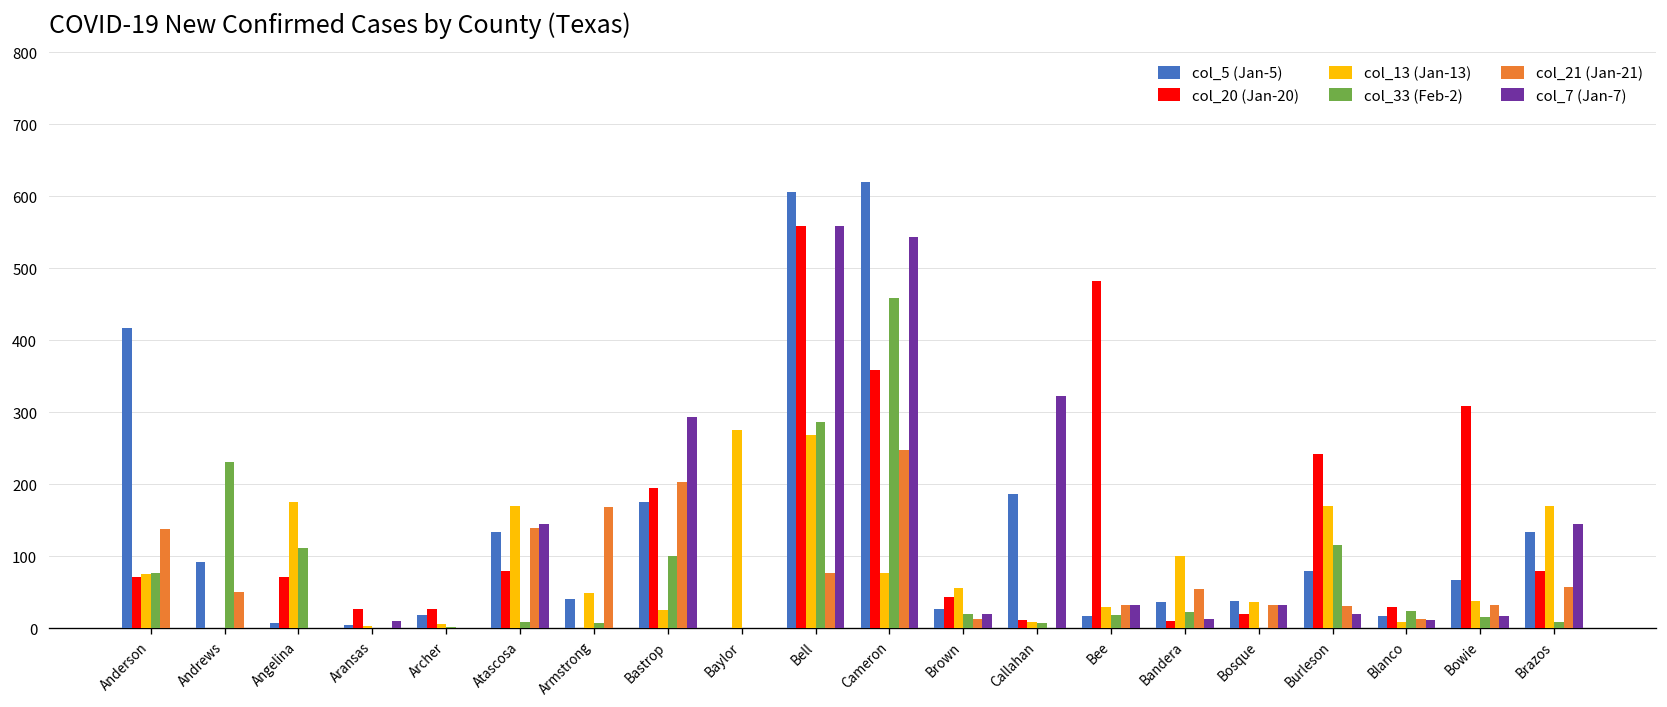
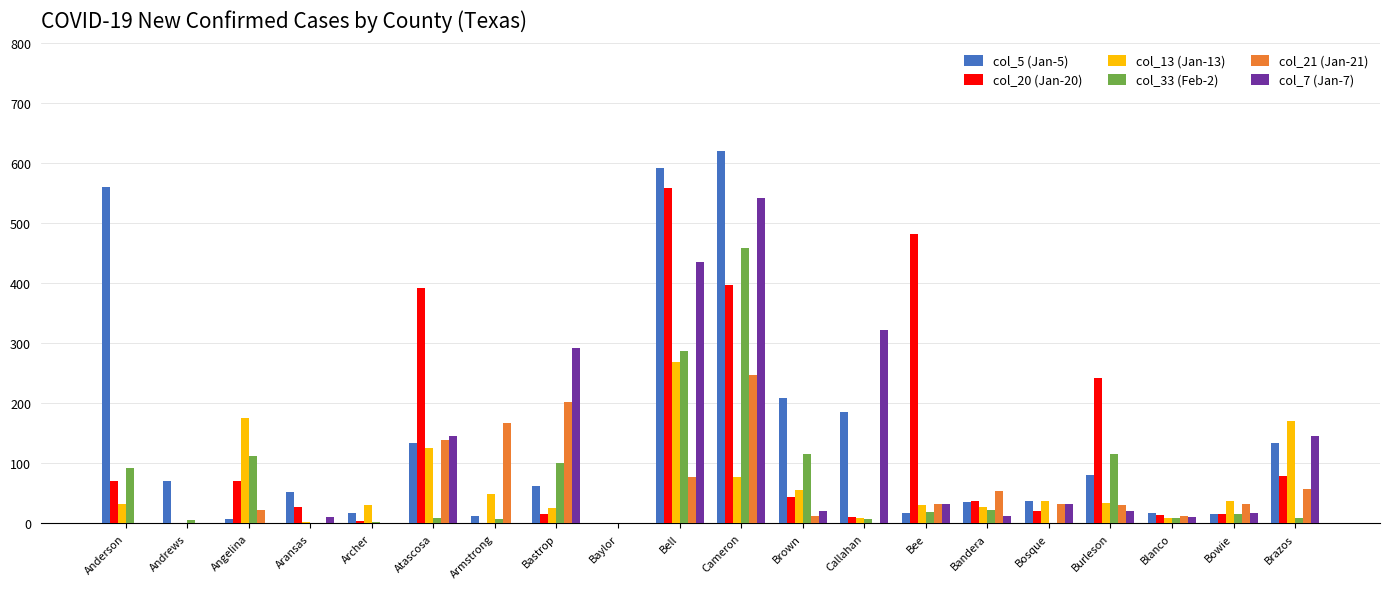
  {
    "col_5 (Jan-5)": {
-     "Anderson": 420,
-     "Andrews": 90,
+     "Anderson": 560,
+     "Andrews": 70,
      "Angelina": 10,
-     "Aransas": 10,
+     "Aransas": 50,
      "Archer": 20,
      "Atascosa": 130,
-     "Armstrong": 40,
-     "Bastrop": 180,
+     "Armstrong": 10,
+     "Bastrop": 60,
      "Baylor": 0,
-     "Bell": 610,
+     "Bell": 590,
      "Cameron": 620,
-     "Brown": 30,
+     "Brown": 210,
      "Callahan": 190,
      "Bee": 20,
      "Bandera": 40,
      "Bosque": 40,
      "Burleson": 80,
      "Blanco": 20,
-     "Bowie": 70,
+     "Bowie": 20,
      "Brazos": 130
    },
    "col_20 (Jan-20)": {
      "Anderson": 70,
      "Andrews": 0,
      "Angelina": 70,
      "Aransas": 30,
-     "Archer": 30,
-     "Atascosa": 80,
+     "Archer": 0,
+     "Atascosa": 390,
      "Armstrong": 0,
-     "Bastrop": 200,
+     "Bastrop": 20,
      "Baylor": 0,
      "Bell": 560,
-     "Cameron": 360,
+     "Cameron": 400,
      "Brown": 40,
      "Callahan": 10,
      "Bee": 480,
-     "Bandera": 10,
+     "Bandera": 40,
      "Bosque": 20,
      "Burleson": 240,
-     "Blanco": 30,
-     "Bowie": 310,
+     "Blanco": 10,
+     "Bowie": 20,
      "Brazos": 80
    },
    "col_13 (Jan-13)": {
-     "Anderson": 80,
+     "Anderson": 30,
      "Andrews": 0,
      "Angelina": 180,
-     "Archer": 10,
-     "Atascosa": 170,
+     "Archer": 30,
+     "Atascosa": 130,
      "Armstrong": 50,
      "Bastrop": 30,
-     "Baylor": 280,
+     "Baylor": 0,
      "Bell": 270,
      "Cameron": 80,
      "Brown": 60,
      "Callahan": 10,
      "Bee": 30,
-     "Bandera": 100,
+     "Bandera": 30,
      "Bosque": 40,
-     "Burleson": 170,
+     "Burleson": 30,
      "Blanco": 10,
      "Bowie": 40,
      "Brazos": 170
    },
    "col_33 (Feb-2)": {
-     "Anderson": 80,
-     "Andrews": 230,
+     "Anderson": 90,
+     "Andrews": 10,
      "Angelina": 110,
      "Atascosa": 10,
      "Armstrong": 10,
      "Bastrop": 100,
      "Baylor": 0,
      "Bell": 290,
      "Cameron": 460,
-     "Brown": 20,
+     "Brown": 120,
      "Callahan": 10,
      "Bee": 20,
      "Bandera": 20,
      "Burleson": 120,
-     "Blanco": 20,
+     "Blanco": 10,
      "Bowie": 20,
      "Brazos": 10
    },
    "col_21 (Jan-21)": {
-     "Anderson": 140,
-     "Andrews": 50,
-     "Angelina": 0,
+     "Anderson": 0,
+     "Andrews": 0,
+     "Angelina": 20,
      "Archer": 0,
      "Atascosa": 140,
      "Armstrong": 170,
      "Bastrop": 200,
      "Baylor": 0,
      "Bell": 80,
      "Cameron": 250,
      "Brown": 10,
      "Bee": 30,
      "Bandera": 50,
      "Bosque": 30,
      "Burleson": 30,
      "Blanco": 10,
      "Bowie": 30,
      "Brazos": 60
    },
    "col_7 (Jan-7)": {
      "Anderson": 0,
      "Andrews": 0,
      "Angelina": 0,
      "Aransas": 10,
      "Atascosa": 150,
      "Bastrop": 290,
      "Baylor": 0,
-     "Bell": 560,
+     "Bell": 440,
      "Cameron": 540,
      "Brown": 20,
      "Callahan": 320,
      "Bee": 30,
      "Bandera": 10,
      "Bosque": 30,
      "Burleson": 20,
      "Blanco": 10,
      "Bowie": 20,
      "Brazos": 150
    }
  }
